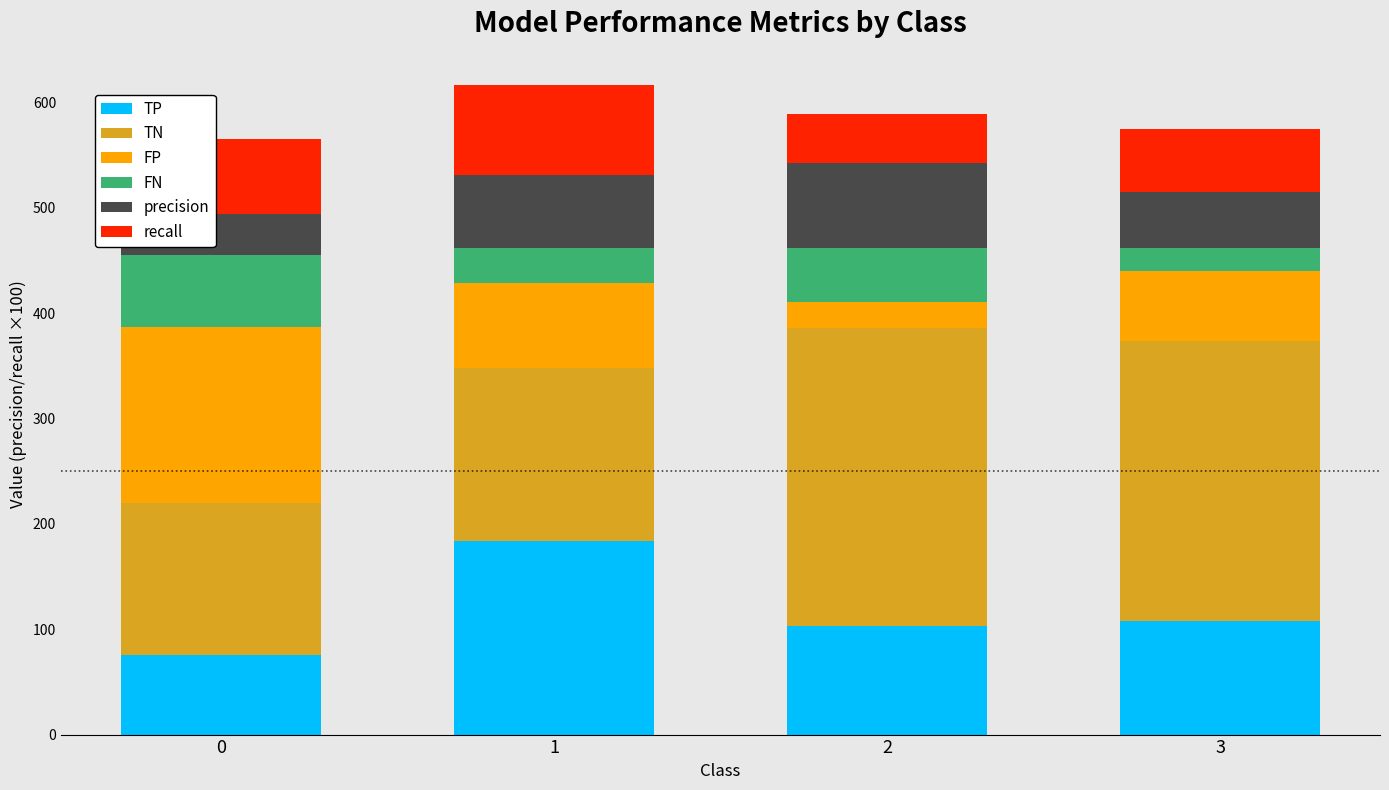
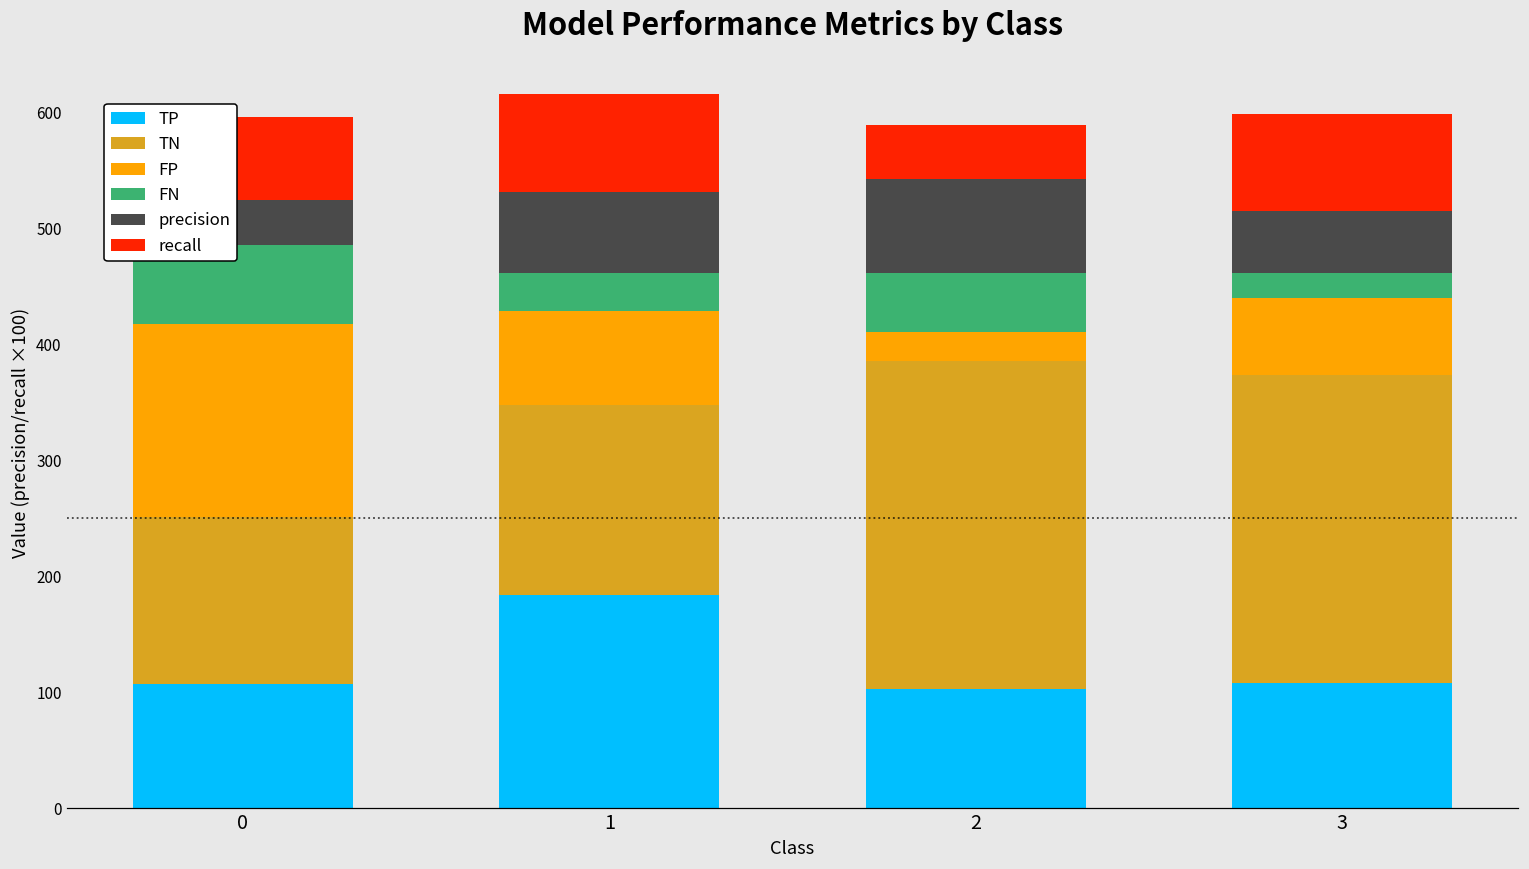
  {
    "TP": {
-     "0": 76,
+     "0": 107,
      "1": 184,
      "2": 103,
      "3": 108
    },
    "FN": {
      "0": 68,
      "1": 33,
      "2": 51,
      "3": 22
    },
    "precision": {
      "0": 39,
      "1": 69,
      "2": 80,
      "3": 53
    },
    "recall": {
      "0": 71,
      "1": 85,
      "2": 47,
-     "3": 59
+     "3": 83
    }
  }
